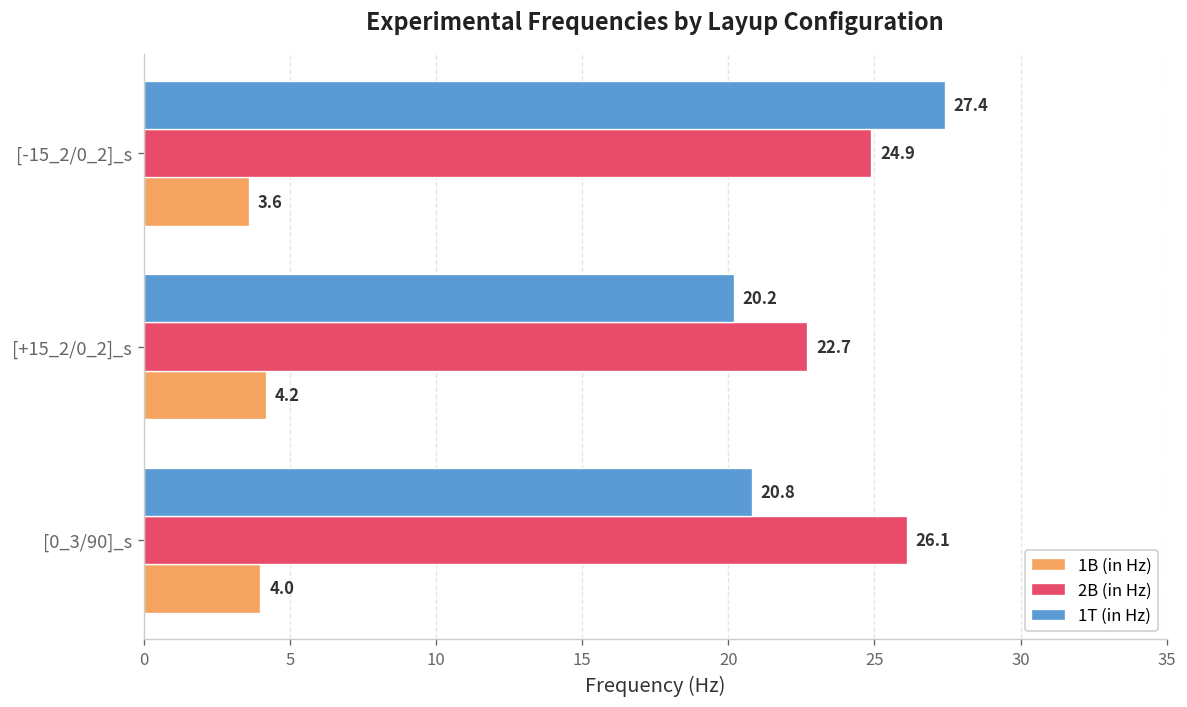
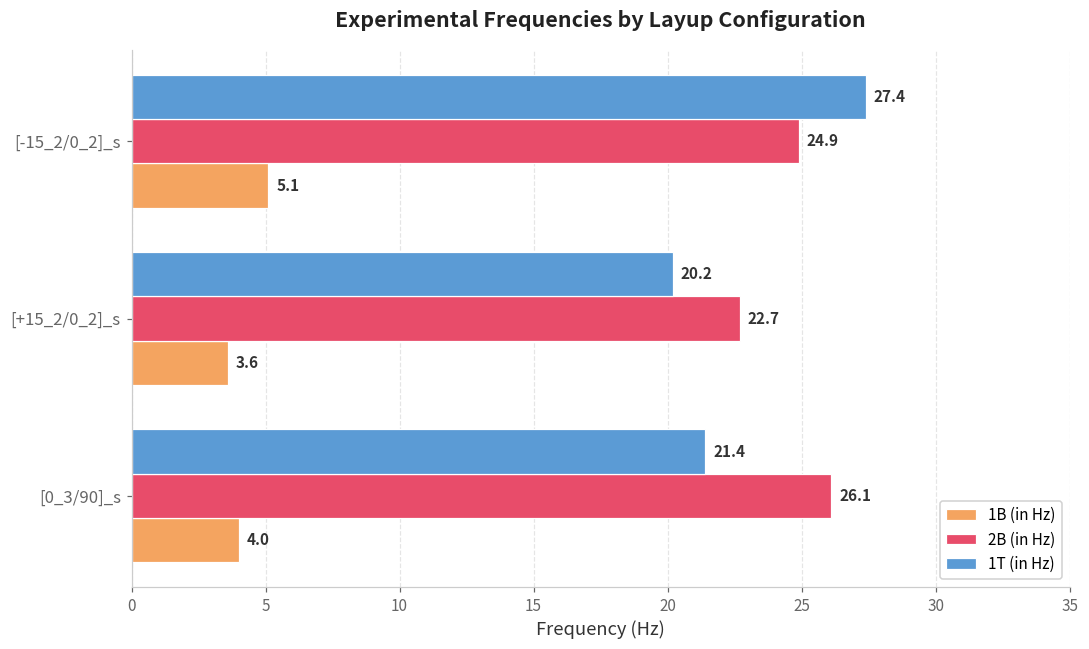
  {
    "1B (in Hz)": {
-     "[-15_2/0_2]_s": 3.6,
-     "[+15_2/0_2]_s": 4.2,
+     "[-15_2/0_2]_s": 5.1,
+     "[+15_2/0_2]_s": 3.6,
      "[0_3/90]_s": 4.0
    },
    "2B (in Hz)": {
      "[-15_2/0_2]_s": 24.9,
      "[+15_2/0_2]_s": 22.7,
      "[0_3/90]_s": 26.1
    },
    "1T (in Hz)": {
      "[-15_2/0_2]_s": 27.4,
      "[+15_2/0_2]_s": 20.2,
-     "[0_3/90]_s": 20.8
+     "[0_3/90]_s": 21.4
    }
  }
